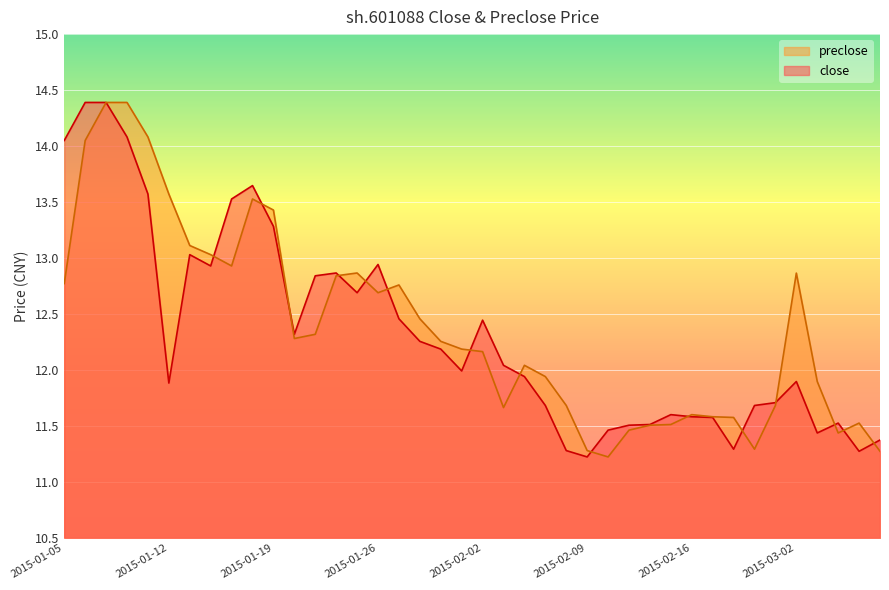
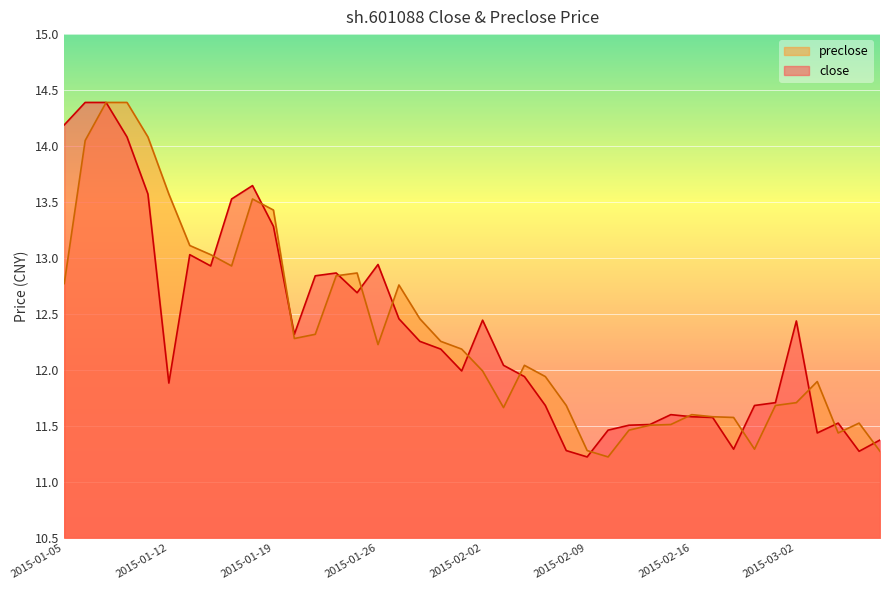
  {
    "close": {
-     "2015-01-05": 14.05,
+     "2015-01-05": 14.19,
      "2015-01-12": 11.88,
      "2015-01-19": 13.28,
      "2015-01-26": 12.94,
      "2015-02-02": 12.44,
      "2015-02-09": 11.22,
-     "2015-03-02": 11.90
+     "2015-03-02": 12.44
    },
    "preclose": {
      "2015-01-05": 12.77,
      "2015-01-12": 13.57,
      "2015-01-19": 13.43,
-     "2015-01-26": 12.69,
-     "2015-02-02": 12.16,
+     "2015-01-26": 12.23,
+     "2015-02-02": 11.99,
      "2015-02-09": 11.28,
-     "2015-03-02": 12.87
+     "2015-03-02": 11.71
    }
  }
